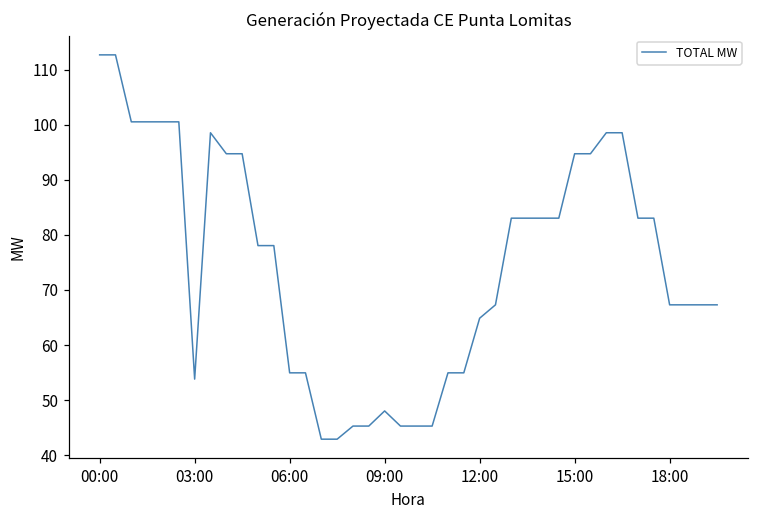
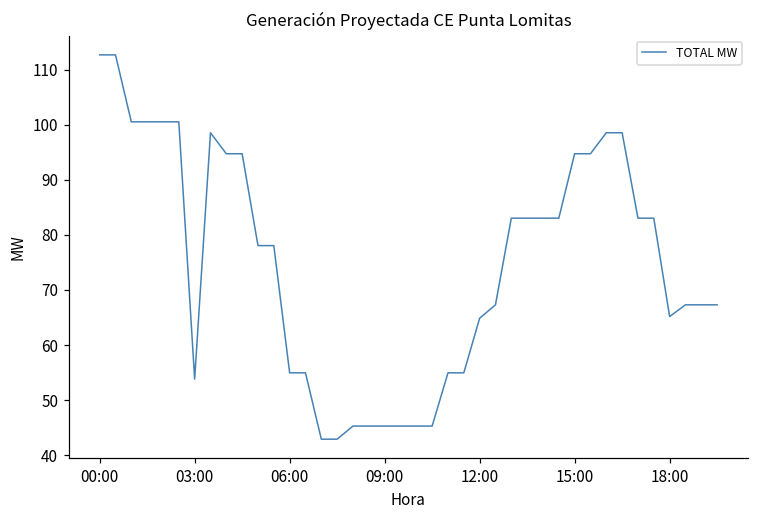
  {
    "00:00": 113,
    "03:00": 54,
    "06:00": 55,
-   "09:00": 48,
+   "09:00": 45,
    "12:00": 65,
    "15:00": 95,
-   "18:00": 67
+   "18:00": 65
  }
